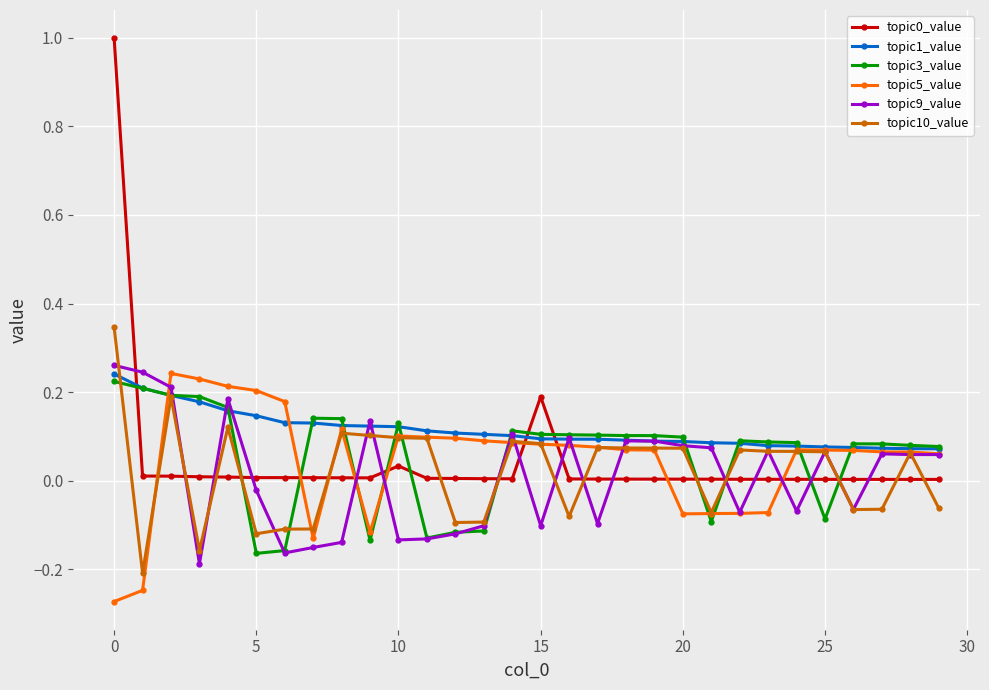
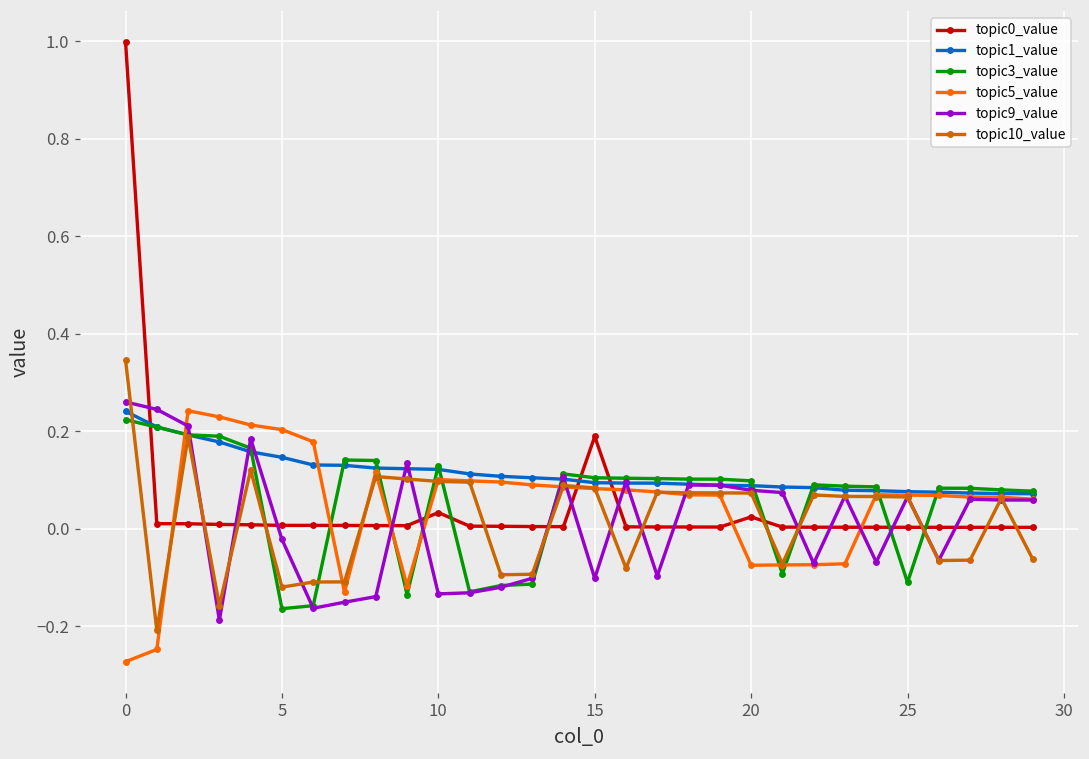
  {
    "topic0_value": {
      "0": 1.00,
      "5": 0.01,
      "10": 0.03,
      "15": 0.19,
-     "20": 0.00,
+     "20": 0.02,
      "25": 0.00
    },
    "topic1_value": {
      "0": 0.24,
      "5": 0.15,
      "10": 0.12,
      "15": 0.09,
      "20": 0.09,
      "25": 0.08
    },
    "topic3_value": {
      "0": 0.22,
      "5": -0.16,
      "10": 0.13,
      "15": 0.10,
      "20": 0.10,
-     "25": -0.09
+     "25": -0.11
    },
    "topic9_value": {
      "0": 0.26,
      "5": -0.02,
      "10": -0.13,
      "15": -0.10
    }
  }
